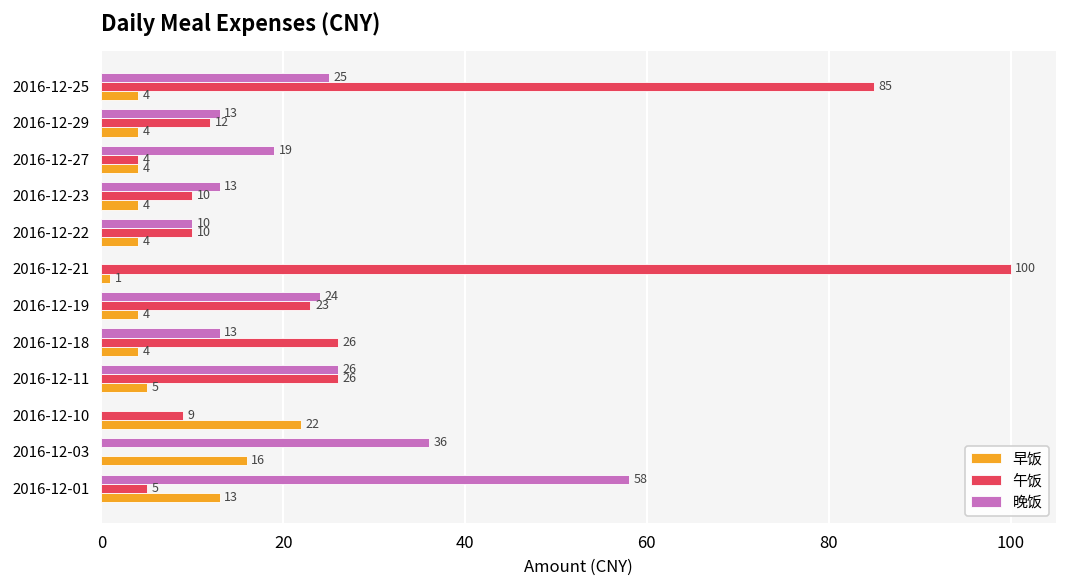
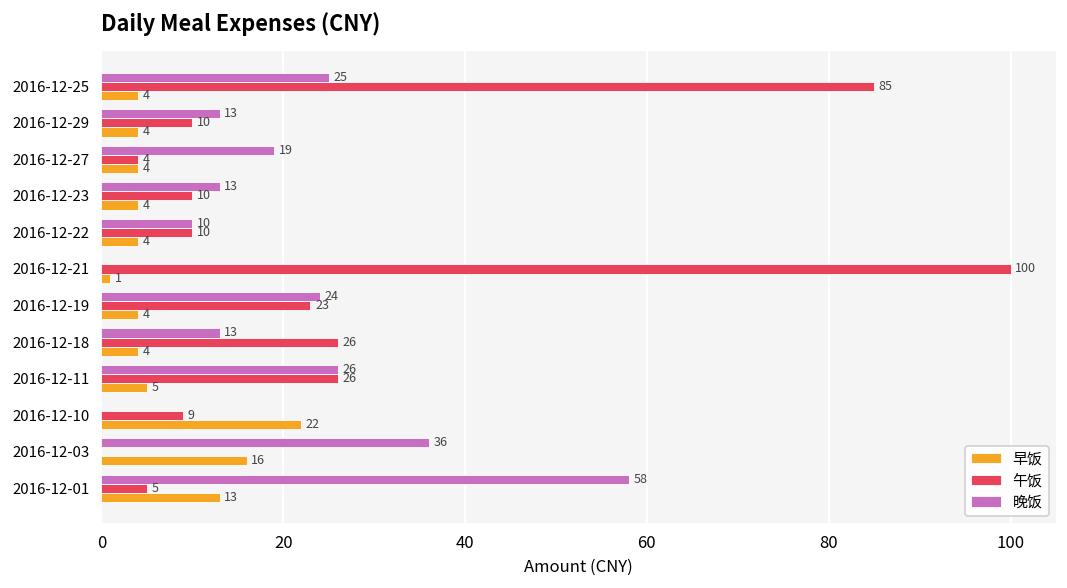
  {
    "早饭": {
      "2016-12-25": 4,
      "2016-12-29": 4,
      "2016-12-23": 4,
      "2016-12-22": 4,
      "2016-12-21": 1,
      "2016-12-19": 4,
      "2016-12-18": 4,
      "2016-12-11": 5,
      "2016-12-10": 22,
      "2016-12-03": 16,
      "2016-12-01": 13
    },
    "午饭": {
      "2016-12-25": 85,
-     "2016-12-29": 12,
+     "2016-12-29": 10,
      "2016-12-23": 10,
      "2016-12-21": 100,
      "2016-12-19": 23,
      "2016-12-18": 26,
      "2016-12-10": 9,
      "2016-12-01": 5
    },
    "晚饭": {
      "2016-12-25": 25,
      "2016-12-29": 13,
      "2016-12-27": 19,
      "2016-12-23": 13,
      "2016-12-19": 24,
      "2016-12-18": 13,
      "2016-12-03": 36,
      "2016-12-01": 58
    }
  }
